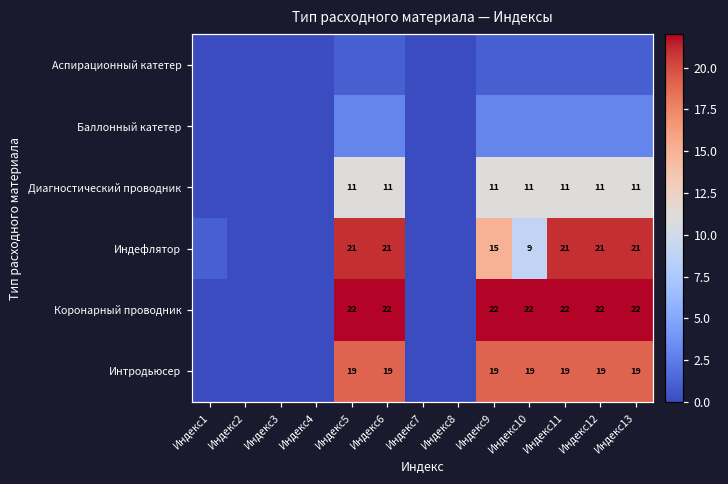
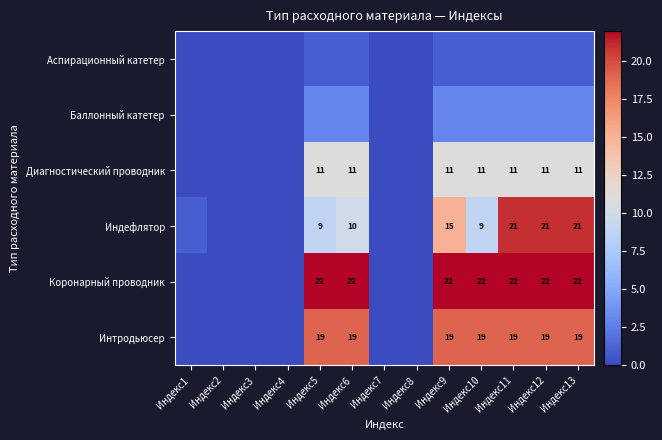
  {
    "Диагностический проводник": {
      "Индекс5": 11,
      "Индекс6": 11,
      "Индекс9": 11,
      "Индекс10": 11,
      "Индекс11": 11,
      "Индекс12": 11,
      "Индекс13": 11
    },
    "Индефлятор": {
-     "Индекс5": 21,
-     "Индекс6": 21,
+     "Индекс5": 9,
+     "Индекс6": 10,
      "Индекс9": 15,
      "Индекс10": 9,
      "Индекс11": 21,
      "Индекс12": 21,
      "Индекс13": 21
    },
    "Коронарный проводник": {
      "Индекс5": 22,
      "Индекс6": 22,
      "Индекс9": 22,
      "Индекс10": 22,
      "Индекс11": 22,
      "Индекс12": 22,
      "Индекс13": 22
    },
    "Интродьюсер": {
      "Индекс5": 19,
      "Индекс6": 19,
      "Индекс9": 19,
      "Индекс10": 19,
      "Индекс11": 19,
      "Индекс12": 19,
      "Индекс13": 19
    }
  }
